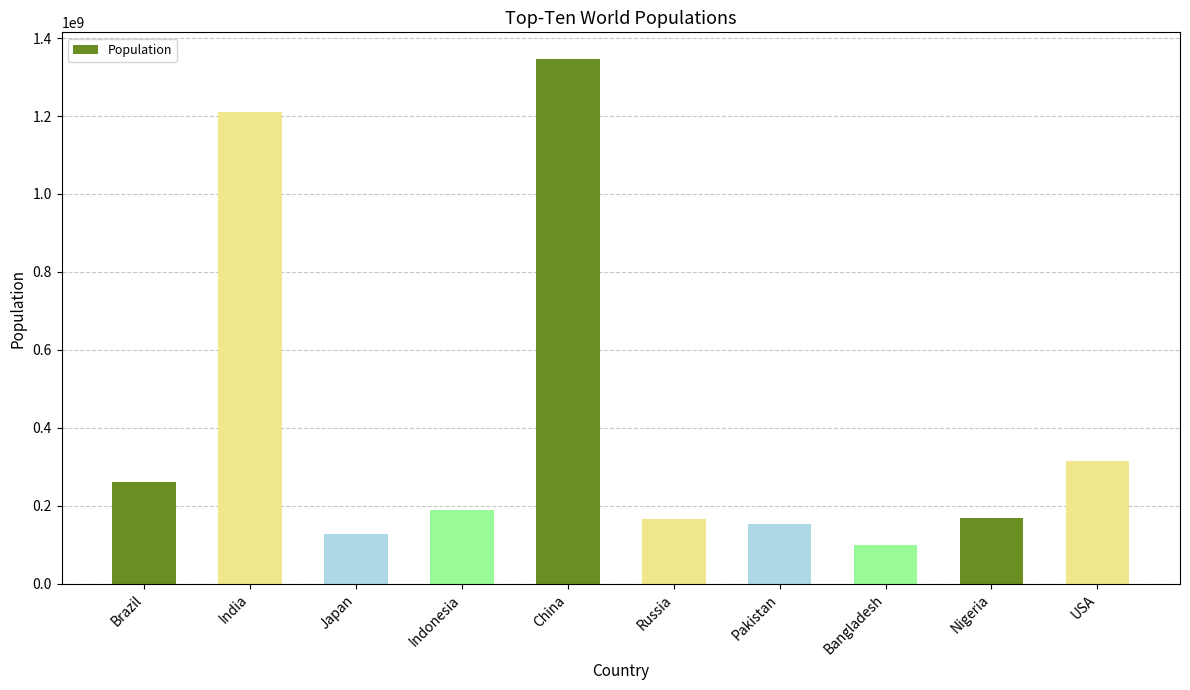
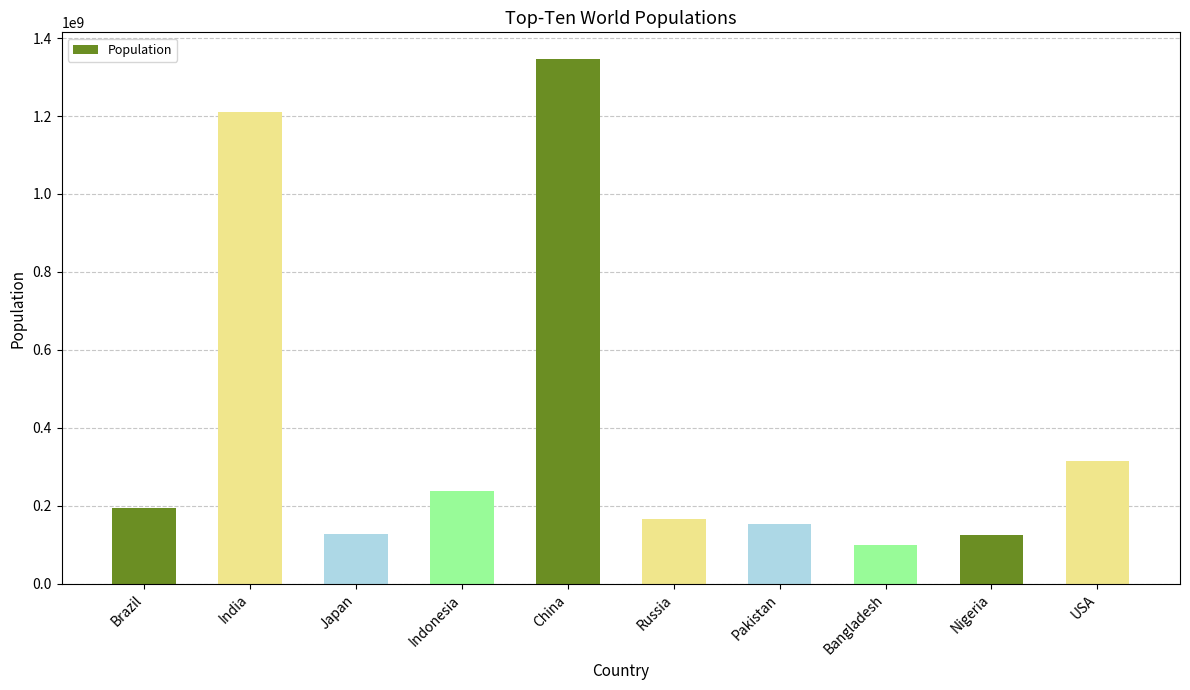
  {
-   "Brazil": 260000000,
+   "Brazil": 190000000,
    "India": 1210000000,
    "Japan": 130000000,
-   "Indonesia": 190000000,
+   "Indonesia": 240000000,
    "China": 1350000000,
    "Russia": 170000000,
    "Pakistan": 150000000,
    "Bangladesh": 100000000,
-   "Nigeria": 170000000,
+   "Nigeria": 130000000,
    "USA": 310000000
  }
